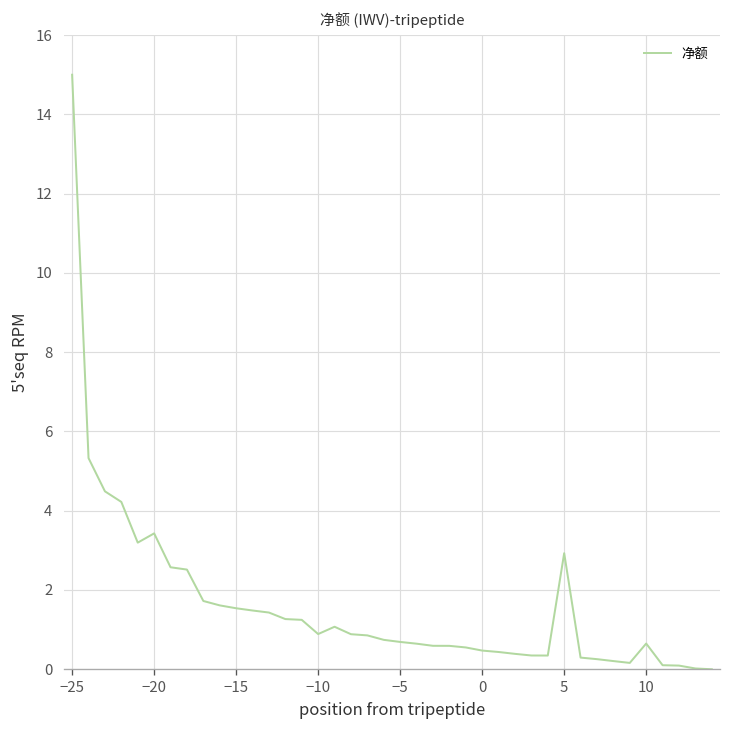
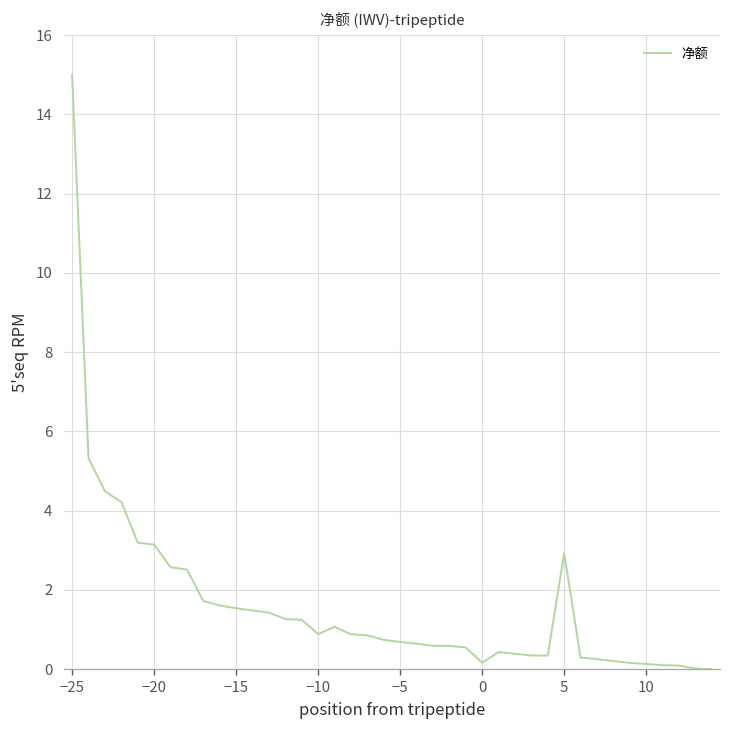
  {
    "−25": 15.0,
-   "−20": 3.4,
+   "−20": 3.1,
    "−15": 1.5,
    "−10": 0.9,
    "−5": 0.7,
-   "0": 0.5,
+   "0": 0.2,
    "5": 2.9,
-   "10": 0.6
+   "10": 0.1
  }
